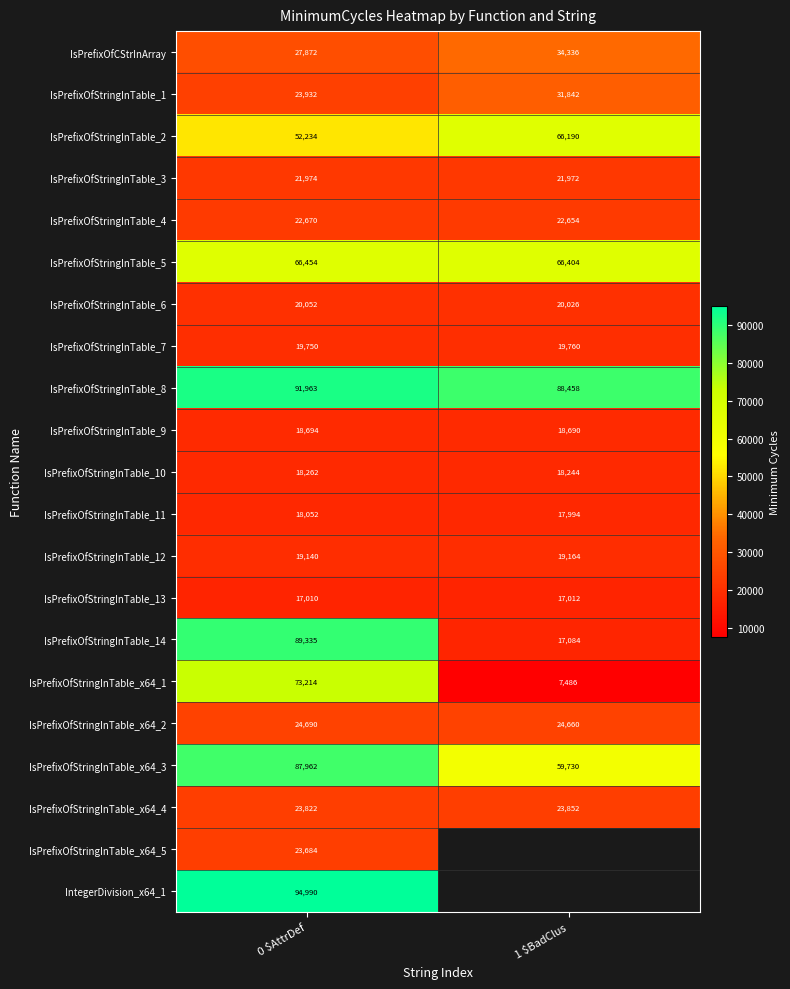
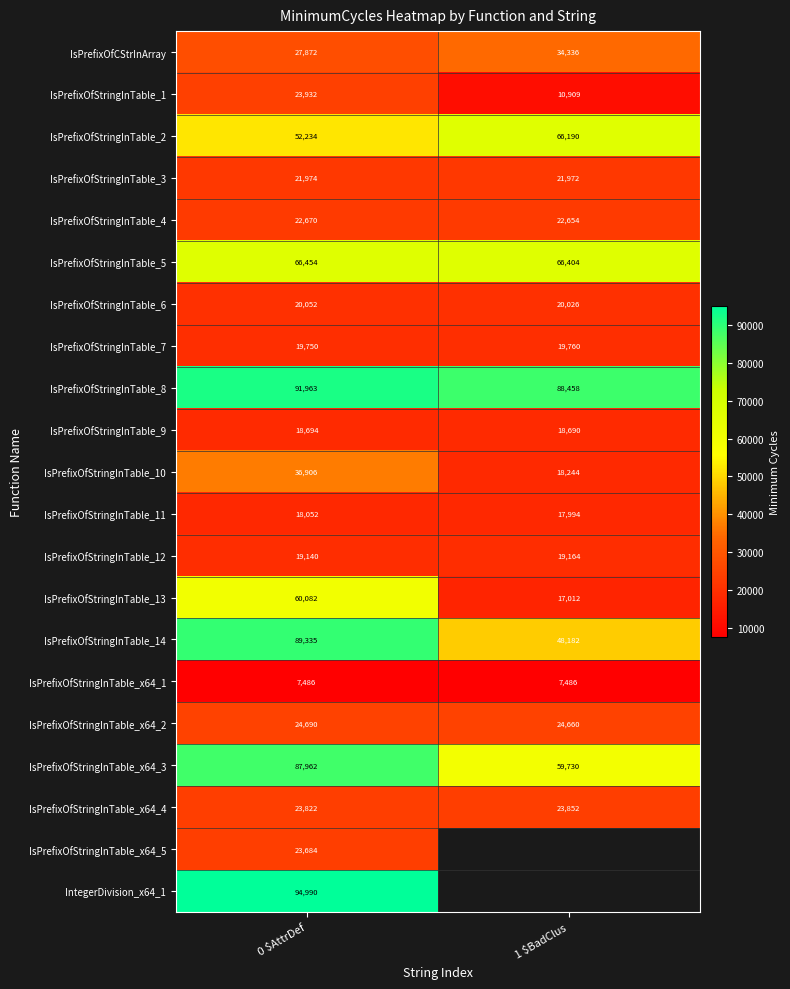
  {
    "IsPrefixOfCStrInArray": {
      "0 $AttrDef": "27,872",
      "1 $BadClus": "34,336"
    },
    "IsPrefixOfStringInTable_1": {
      "0 $AttrDef": "23,932",
-     "1 $BadClus": "31,842"
+     "1 $BadClus": "10,909"
    },
    "IsPrefixOfStringInTable_2": {
      "0 $AttrDef": "52,234",
      "1 $BadClus": "66,190"
    },
    "IsPrefixOfStringInTable_3": {
      "0 $AttrDef": "21,974",
      "1 $BadClus": "21,972"
    },
    "IsPrefixOfStringInTable_4": {
      "0 $AttrDef": "22,670",
      "1 $BadClus": "22,654"
    },
    "IsPrefixOfStringInTable_5": {
      "0 $AttrDef": "66,454",
      "1 $BadClus": "66,404"
    },
    "IsPrefixOfStringInTable_6": {
      "0 $AttrDef": "20,052",
      "1 $BadClus": "20,026"
    },
    "IsPrefixOfStringInTable_7": {
      "0 $AttrDef": "19,750",
      "1 $BadClus": "19,760"
    },
    "IsPrefixOfStringInTable_8": {
      "0 $AttrDef": "91,963",
      "1 $BadClus": "88,458"
    },
    "IsPrefixOfStringInTable_9": {
      "0 $AttrDef": "18,694",
      "1 $BadClus": "18,690"
    },
    "IsPrefixOfStringInTable_10": {
-     "0 $AttrDef": "18,262",
+     "0 $AttrDef": "36,906",
      "1 $BadClus": "18,244"
    },
    "IsPrefixOfStringInTable_11": {
      "0 $AttrDef": "18,052",
      "1 $BadClus": "17,994"
    },
    "IsPrefixOfStringInTable_12": {
      "0 $AttrDef": "19,140",
      "1 $BadClus": "19,164"
    },
    "IsPrefixOfStringInTable_13": {
-     "0 $AttrDef": "17,010",
+     "0 $AttrDef": "60,082",
      "1 $BadClus": "17,012"
    },
    "IsPrefixOfStringInTable_14": {
      "0 $AttrDef": "89,335",
-     "1 $BadClus": "17,084"
+     "1 $BadClus": "48,182"
    },
    "IsPrefixOfStringInTable_x64_1": {
-     "0 $AttrDef": "73,214",
+     "0 $AttrDef": "7,486",
      "1 $BadClus": "7,486"
    },
    "IsPrefixOfStringInTable_x64_2": {
      "0 $AttrDef": "24,690",
      "1 $BadClus": "24,660"
    },
    "IsPrefixOfStringInTable_x64_3": {
      "0 $AttrDef": "87,962",
      "1 $BadClus": "59,730"
    },
    "IsPrefixOfStringInTable_x64_4": {
      "0 $AttrDef": "23,822",
      "1 $BadClus": "23,852"
    },
    "IsPrefixOfStringInTable_x64_5": {
      "0 $AttrDef": "23,684"
    },
    "IntegerDivision_x64_1": {
      "0 $AttrDef": "94,990"
    }
  }
